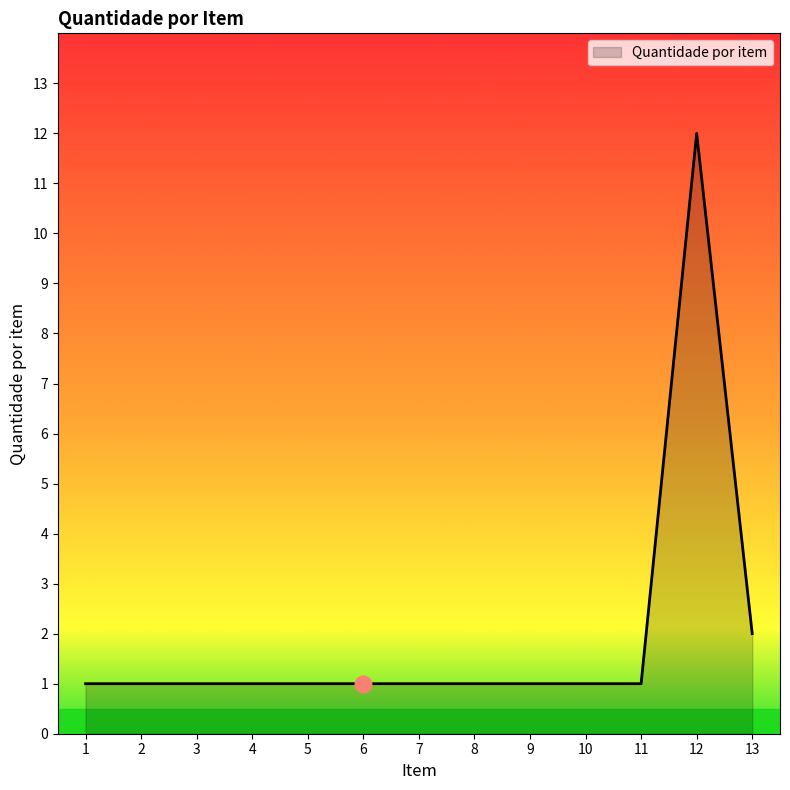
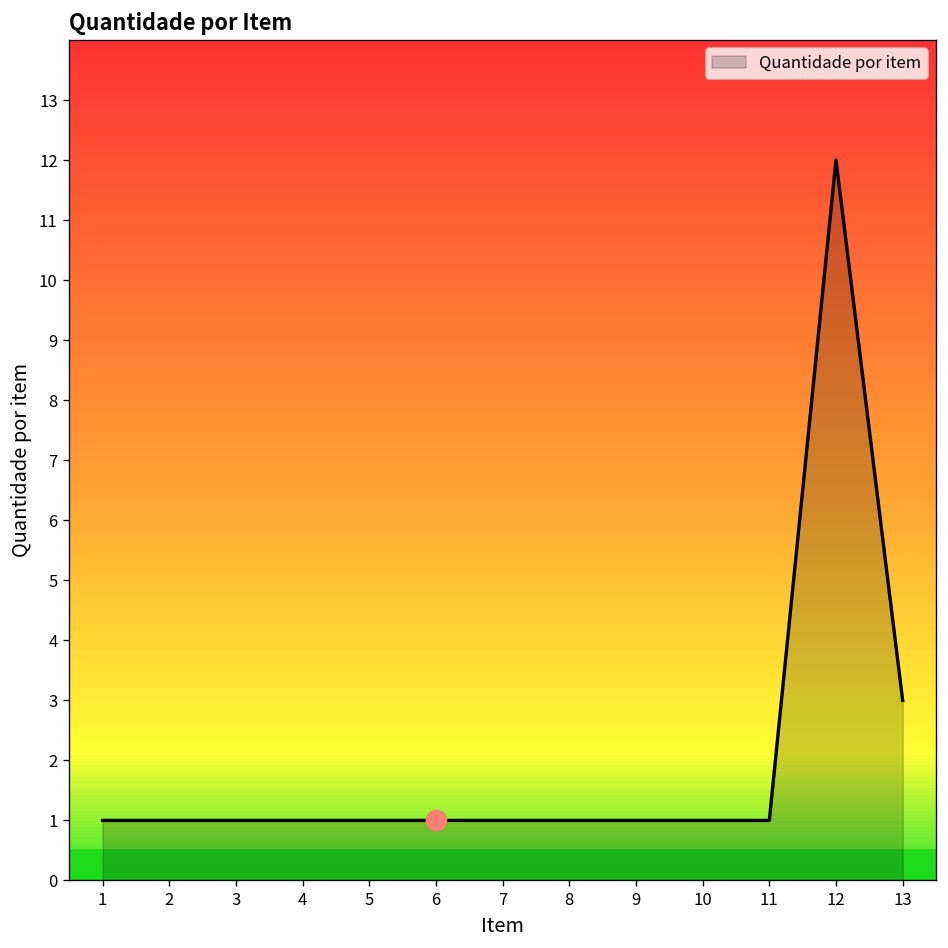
  {
    "Quantidade por item": {
      "1": 1,
      "2": 1,
      "3": 1,
      "4": 1,
      "5": 1,
      "7": 1,
      "8": 1,
      "9": 1,
      "10": 1,
      "11": 1,
      "12": 12,
-     "13": 2
+     "13": 3
    }
  }
